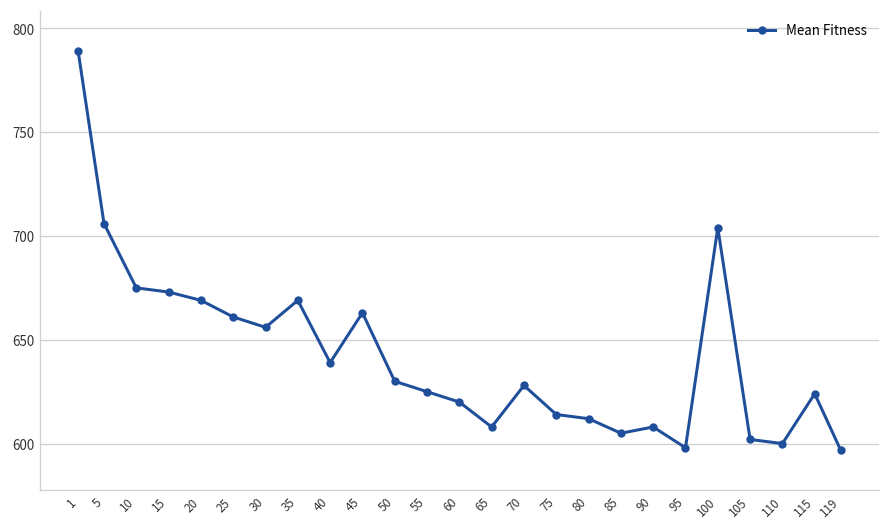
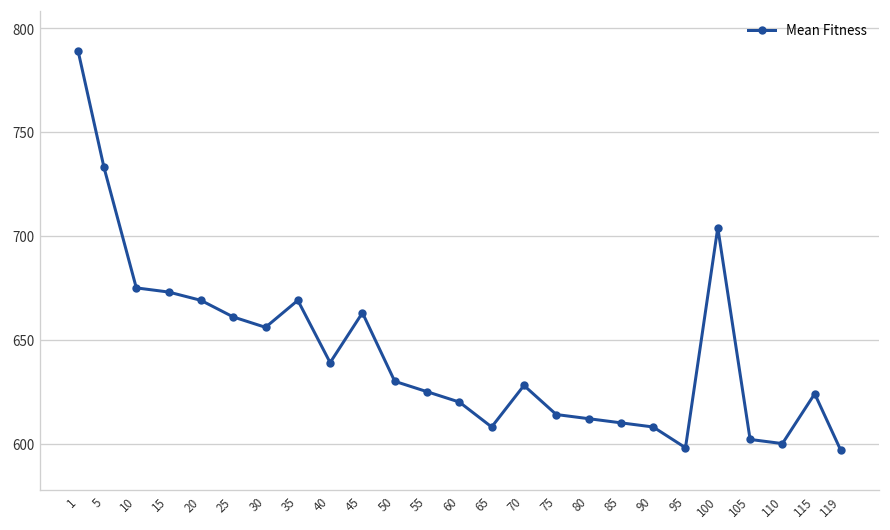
  {
    "1": 789,
-   "5": 706,
+   "5": 733,
    "10": 675,
    "15": 673,
    "20": 669,
    "25": 661,
    "30": 656,
    "35": 669,
    "40": 639,
    "45": 663,
    "50": 630,
    "55": 625,
    "60": 620,
    "65": 608,
    "70": 628,
    "75": 614,
    "80": 612,
-   "85": 605,
+   "85": 610,
    "90": 608,
    "95": 598,
    "100": 704,
    "105": 602,
    "110": 600,
    "115": 624,
    "119": 597
  }
